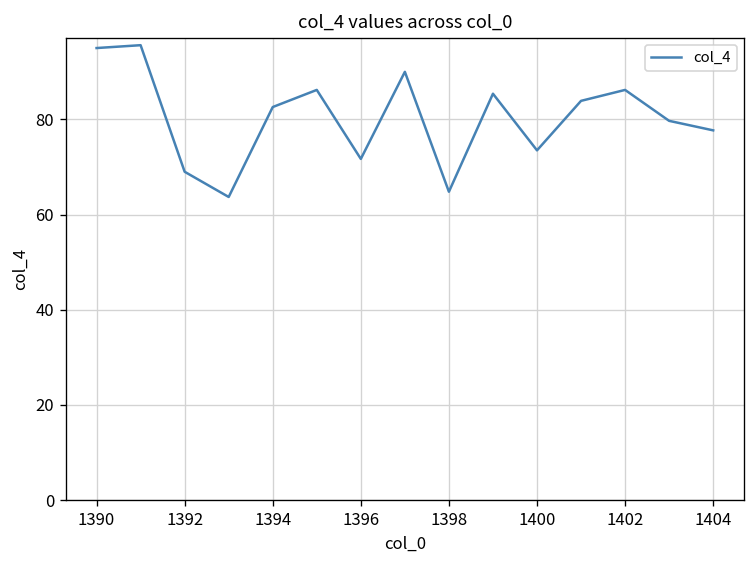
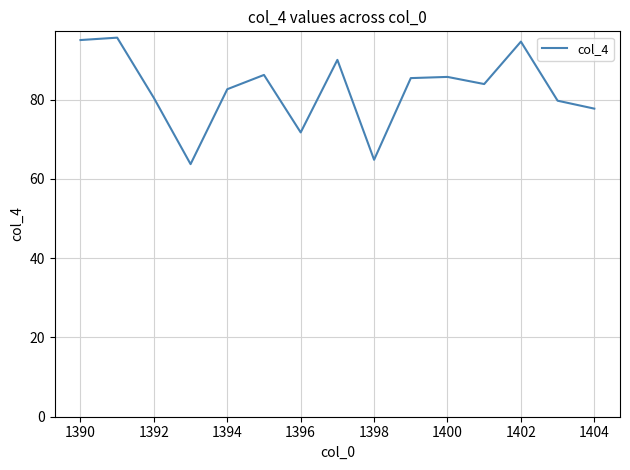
  {
    "1390": 95,
-   "1392": 69,
+   "1392": 80,
    "1394": 83,
    "1396": 72,
    "1398": 65,
-   "1400": 74,
-   "1402": 86,
+   "1400": 86,
+   "1402": 95,
    "1404": 78
  }
